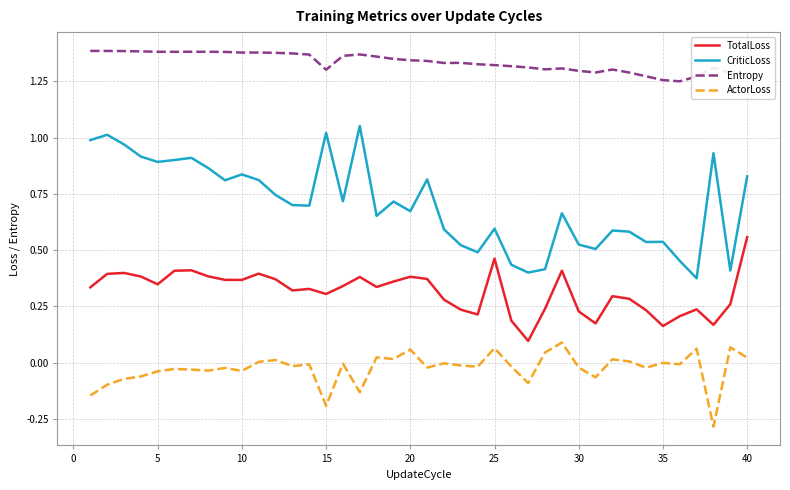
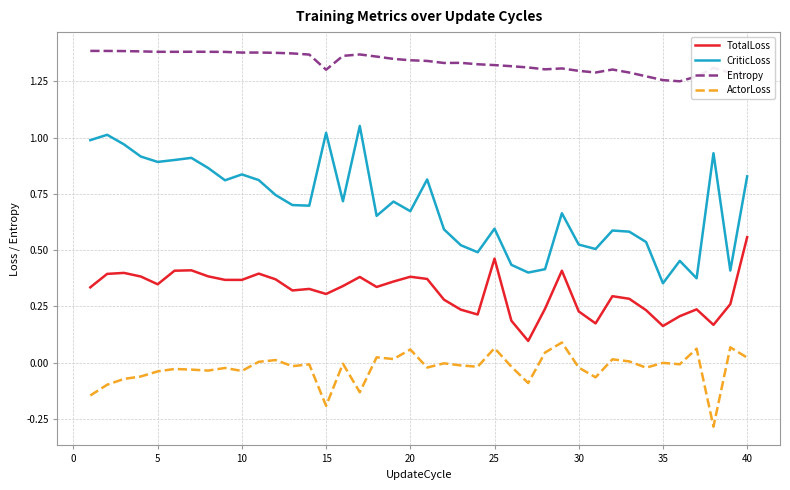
  {
    "TotalLoss": {
      "5": 0.35,
      "10": 0.37,
      "15": 0.31,
      "20": 0.38,
      "25": 0.46,
      "30": 0.23,
      "35": 0.16,
      "40": 0.56
    },
    "CriticLoss": {
      "5": 0.89,
      "10": 0.84,
      "15": 1.02,
      "20": 0.67,
      "25": 0.60,
      "30": 0.52,
-     "35": 0.54,
+     "35": 0.35,
      "40": 0.83
    },
    "Entropy": {
      "5": 1.38,
      "10": 1.38,
      "15": 1.30,
      "20": 1.34,
      "25": 1.32,
      "30": 1.30,
      "35": 1.26
    },
    "ActorLoss": {
      "5": -0.04,
      "10": -0.04,
      "15": -0.19,
      "20": 0.06,
      "25": 0.06,
      "30": -0.02,
      "35": 0.00,
      "40": 0.02
    }
  }
